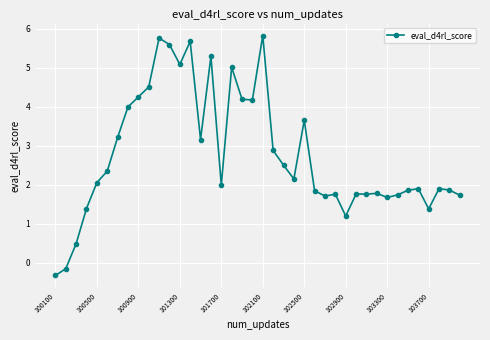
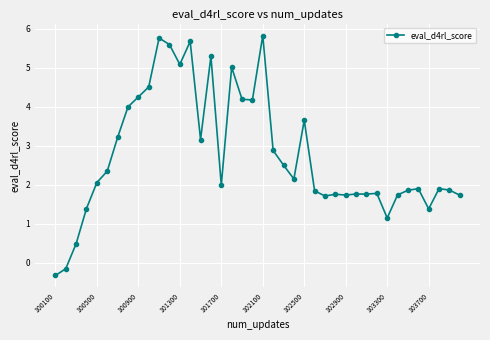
  {
    "100100": -0.3,
    "100500": 2.1,
    "100900": 4.2,
    "101300": 5.1,
    "101700": 2.0,
    "102100": 5.8,
    "102500": 3.7,
-   "102900": 1.2,
-   "103300": 1.7,
+   "102900": 1.7,
+   "103300": 1.1,
    "103700": 1.4
  }
